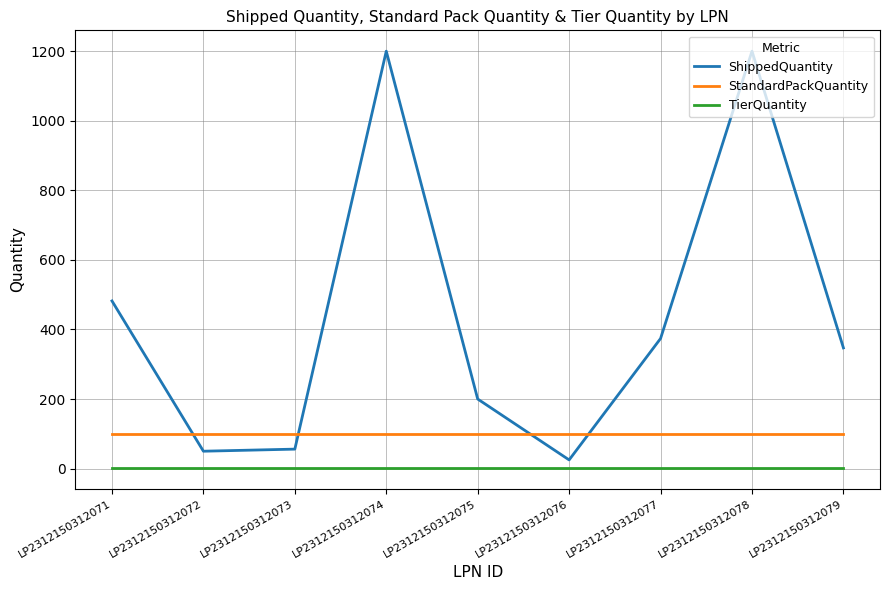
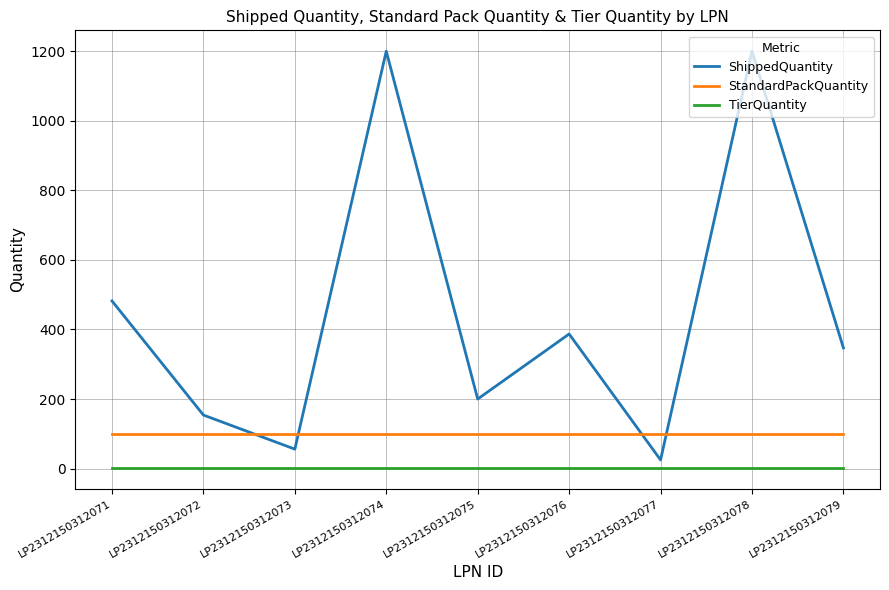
  {
    "ShippedQuantity": {
      "LP2312150312071": 480,
-     "LP2312150312072": 50,
+     "LP2312150312072": 150,
      "LP2312150312073": 60,
      "LP2312150312074": 1200,
      "LP2312150312075": 200,
-     "LP2312150312076": 30,
-     "LP2312150312077": 370,
+     "LP2312150312076": 390,
+     "LP2312150312077": 30,
      "LP2312150312079": 350
    },
    "StandardPackQuantity": {
      "LP2312150312071": 100,
      "LP2312150312072": 100,
      "LP2312150312073": 100,
      "LP2312150312074": 100,
      "LP2312150312075": 100,
      "LP2312150312076": 100,
      "LP2312150312077": 100,
      "LP2312150312078": 100,
      "LP2312150312079": 100
    },
    "TierQuantity": {
      "LP2312150312071": 0,
      "LP2312150312072": 0,
      "LP2312150312073": 0,
      "LP2312150312074": 0,
      "LP2312150312075": 0,
      "LP2312150312076": 0,
      "LP2312150312077": 0,
      "LP2312150312078": 0,
      "LP2312150312079": 0
    }
  }
